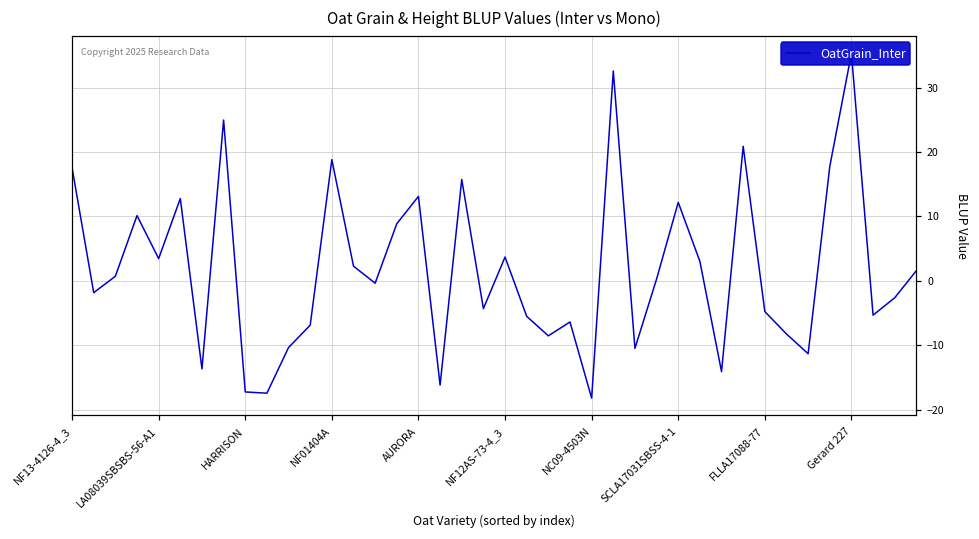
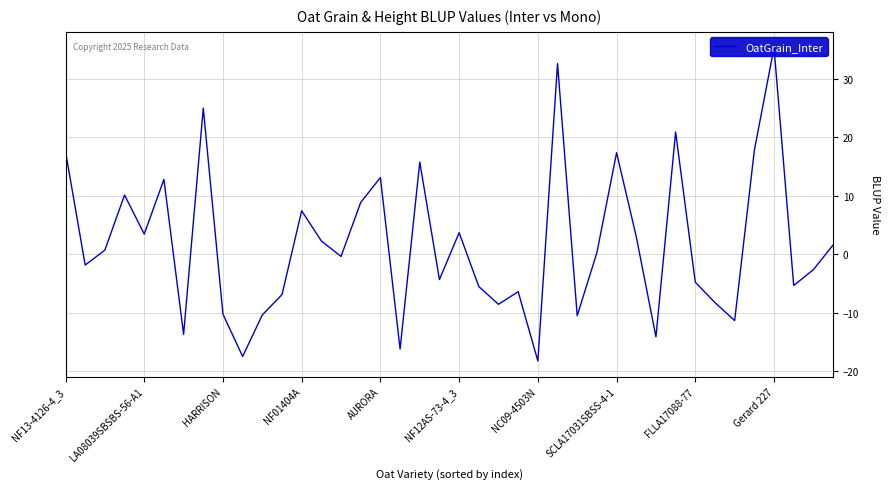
  {
    "NF13-4126-4_3": 18,
    "LA08039SBSBS-56-A1": 3,
-   "HARRISON": -17,
-   "NF01404A": 19,
+   "HARRISON": -10,
+   "NF01404A": 7,
    "AURORA": 13,
    "NF12AS-73-4_3": 4,
    "NC09-4503N": -18,
-   "SCLA17031SBSS-4-1": 12,
+   "SCLA17031SBSS-4-1": 17,
    "FLLA17088-77": -5
  }
